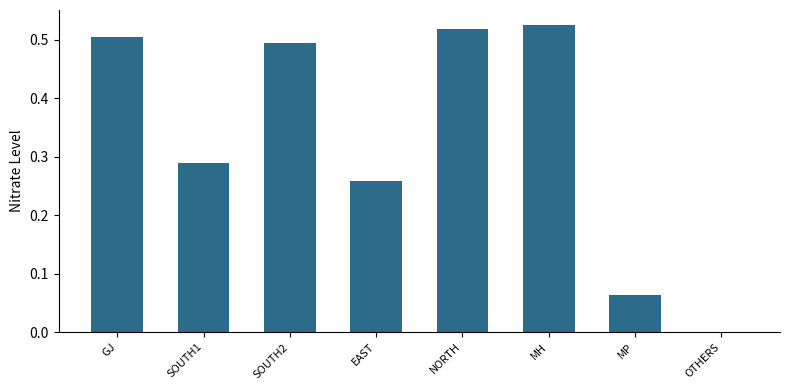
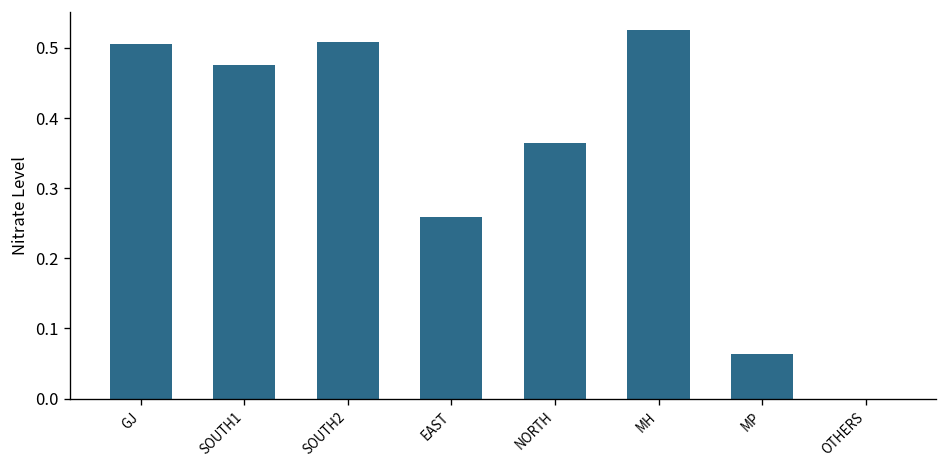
  {
    "GJ": 0.51,
-   "SOUTH1": 0.29,
-   "SOUTH2": 0.50,
+   "SOUTH1": 0.48,
+   "SOUTH2": 0.51,
    "EAST": 0.26,
-   "NORTH": 0.52,
+   "NORTH": 0.37,
    "MH": 0.53,
    "MP": 0.06,
    "OTHERS": 0.00
  }
